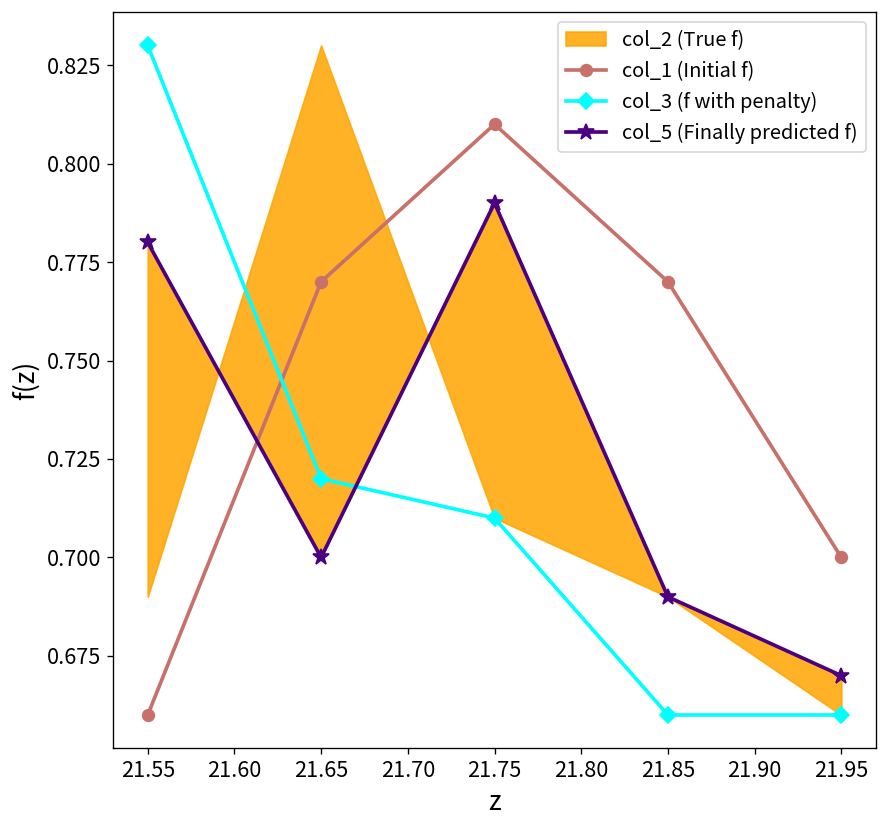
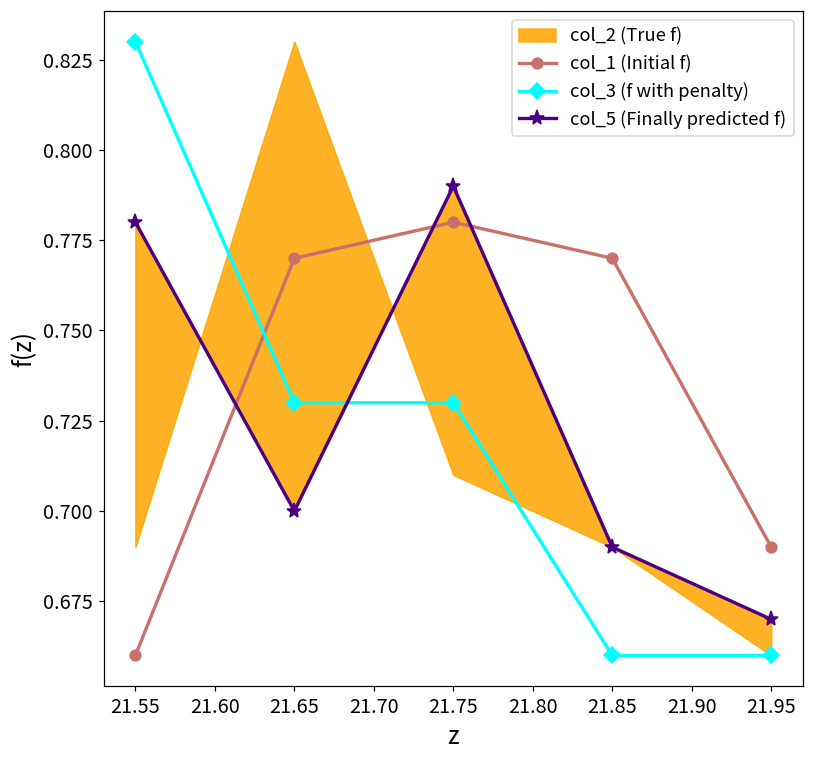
  {
    "col_1 (Initial f)": {
      "21.55": 0.66,
      "21.65": 0.77,
-     "21.75": 0.81,
+     "21.75": 0.78,
      "21.85": 0.77,
-     "21.95": 0.70
+     "21.95": 0.69
    },
    "col_3 (f with penalty)": {
      "21.55": 0.83,
-     "21.65": 0.72,
-     "21.75": 0.71,
+     "21.65": 0.73,
+     "21.75": 0.73,
      "21.85": 0.66,
      "21.95": 0.66
    },
    "col_5 (Finally predicted f)": {
      "21.65": 0.70
    }
  }
